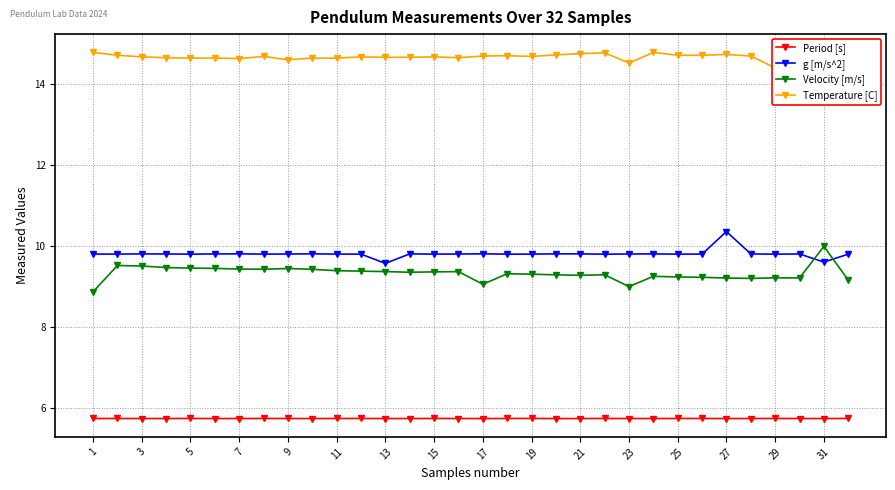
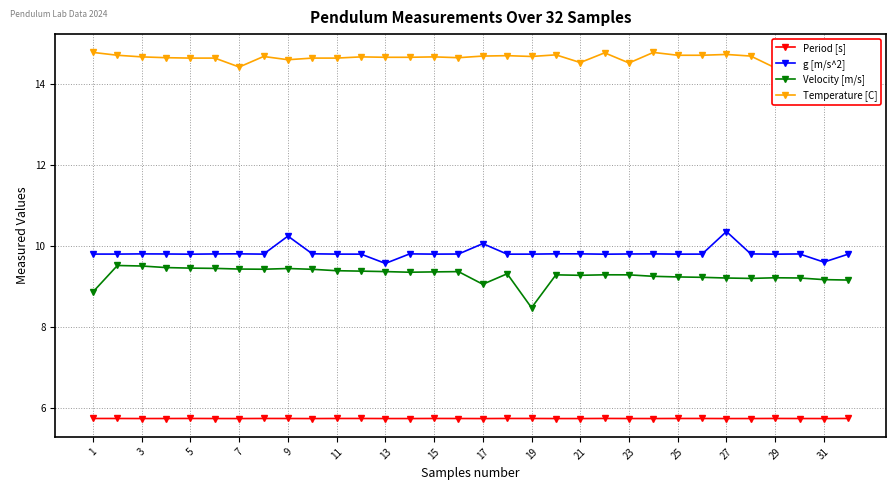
  {
    "Period [s]": {
      "1": 5.7,
      "3": 5.7,
      "5": 5.7,
      "7": 5.7,
      "9": 5.7,
      "11": 5.7,
      "13": 5.7,
      "15": 5.7,
      "17": 5.7,
      "19": 5.7,
      "21": 5.7,
      "23": 5.7,
      "25": 5.7,
      "27": 5.7,
      "29": 5.7,
      "31": 5.7
    },
    "g [m/s^2]": {
      "1": 9.8,
      "3": 9.8,
      "5": 9.8,
      "7": 9.8,
-     "9": 9.8,
+     "9": 10.2,
      "11": 9.8,
      "13": 9.6,
      "15": 9.8,
-     "17": 9.8,
+     "17": 10.1,
      "19": 9.8,
      "21": 9.8,
      "23": 9.8,
      "25": 9.8,
      "27": 10.4,
      "29": 9.8,
      "31": 9.6
    },
    "Velocity [m/s]": {
      "1": 8.9,
      "3": 9.5,
      "5": 9.5,
      "7": 9.4,
      "9": 9.4,
      "11": 9.4,
      "13": 9.4,
      "15": 9.4,
      "17": 9.1,
-     "19": 9.3,
+     "19": 8.5,
      "21": 9.3,
-     "23": 9.0,
+     "23": 9.3,
      "25": 9.2,
      "27": 9.2,
      "29": 9.2,
-     "31": 10.0
+     "31": 9.2
    },
    "Temperature [C]": {
      "1": 14.8,
      "3": 14.7,
      "5": 14.6,
-     "7": 14.6,
+     "7": 14.4,
      "9": 14.6,
      "11": 14.6,
      "13": 14.7,
      "15": 14.7,
      "17": 14.7,
      "19": 14.7,
-     "21": 14.7,
+     "21": 14.5,
      "23": 14.5,
      "25": 14.7,
      "27": 14.7
    }
  }
